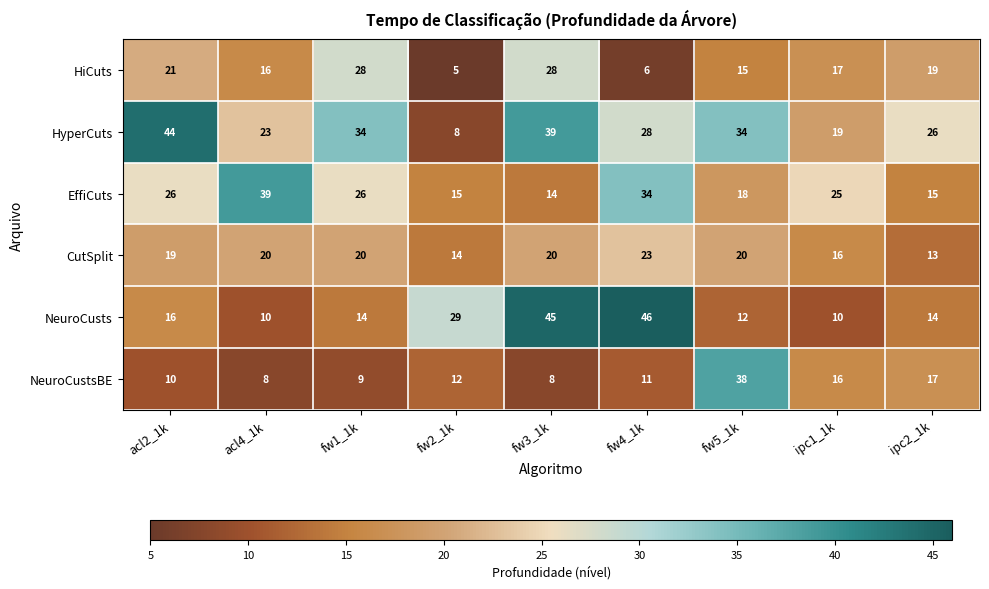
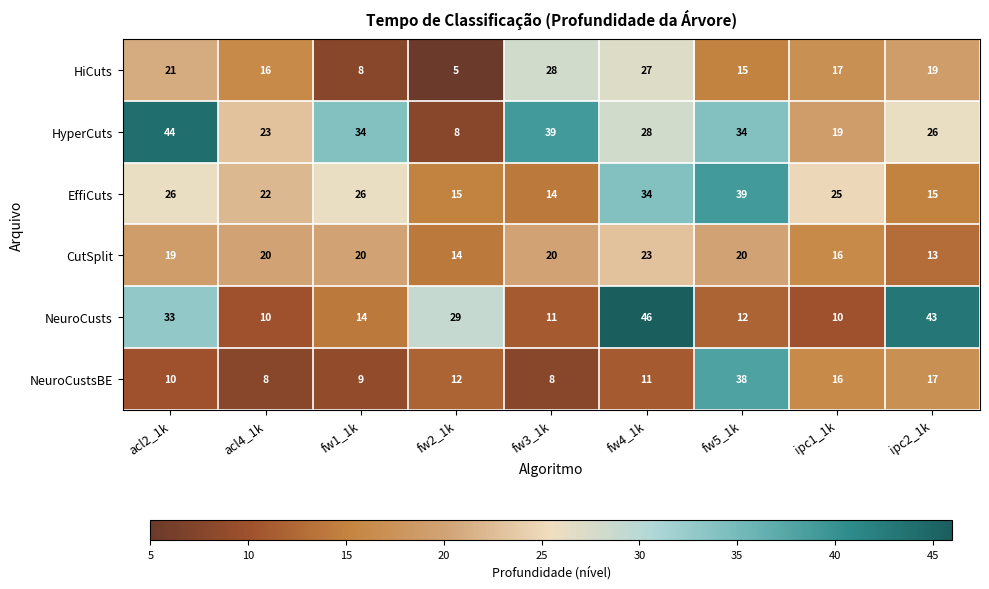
  {
    "HiCuts": {
      "acl2_1k": 21,
      "acl4_1k": 16,
-     "fw1_1k": 28,
+     "fw1_1k": 8,
      "fw2_1k": 5,
      "fw3_1k": 28,
-     "fw4_1k": 6,
+     "fw4_1k": 27,
      "fw5_1k": 15,
      "ipc1_1k": 17,
      "ipc2_1k": 19
    },
    "HyperCuts": {
      "acl2_1k": 44,
      "acl4_1k": 23,
      "fw1_1k": 34,
      "fw2_1k": 8,
      "fw3_1k": 39,
      "fw4_1k": 28,
      "fw5_1k": 34,
      "ipc1_1k": 19,
      "ipc2_1k": 26
    },
    "EffiCuts": {
      "acl2_1k": 26,
-     "acl4_1k": 39,
+     "acl4_1k": 22,
      "fw1_1k": 26,
      "fw2_1k": 15,
      "fw3_1k": 14,
      "fw4_1k": 34,
-     "fw5_1k": 18,
+     "fw5_1k": 39,
      "ipc1_1k": 25,
      "ipc2_1k": 15
    },
    "CutSplit": {
      "acl2_1k": 19,
      "acl4_1k": 20,
      "fw1_1k": 20,
      "fw2_1k": 14,
      "fw3_1k": 20,
      "fw4_1k": 23,
      "fw5_1k": 20,
      "ipc1_1k": 16,
      "ipc2_1k": 13
    },
    "NeuroCusts": {
-     "acl2_1k": 16,
+     "acl2_1k": 33,
      "acl4_1k": 10,
      "fw1_1k": 14,
      "fw2_1k": 29,
-     "fw3_1k": 45,
+     "fw3_1k": 11,
      "fw4_1k": 46,
      "fw5_1k": 12,
      "ipc1_1k": 10,
-     "ipc2_1k": 14
+     "ipc2_1k": 43
    },
    "NeuroCustsBE": {
      "acl2_1k": 10,
      "acl4_1k": 8,
      "fw1_1k": 9,
      "fw2_1k": 12,
      "fw3_1k": 8,
      "fw4_1k": 11,
      "fw5_1k": 38,
      "ipc1_1k": 16,
      "ipc2_1k": 17
    }
  }
